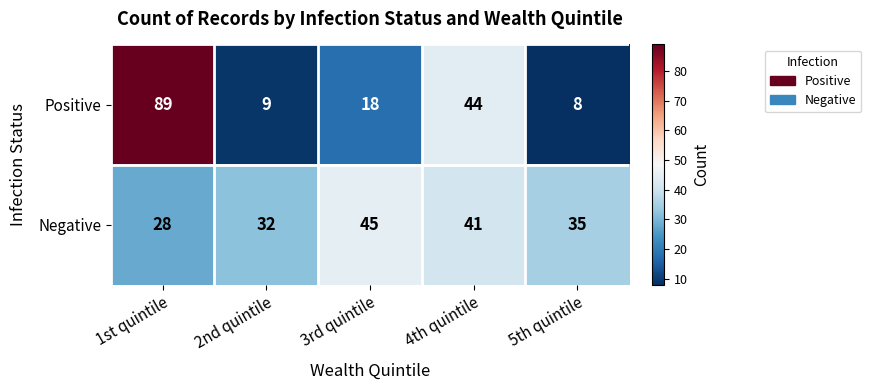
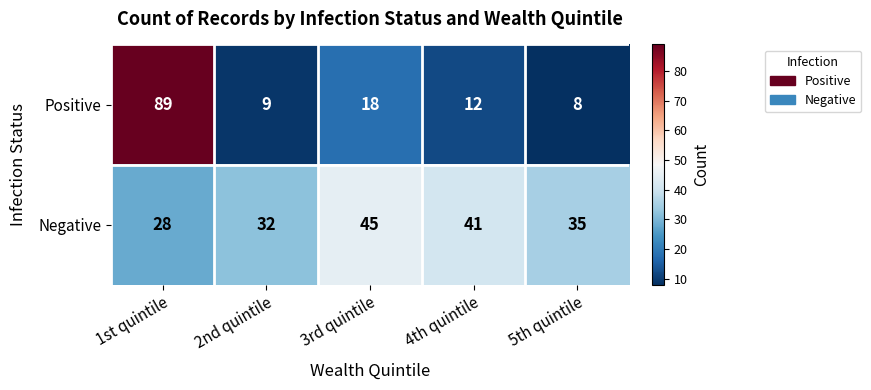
  {
    "Positive": {
      "1st quintile": 89,
      "2nd quintile": 9,
      "3rd quintile": 18,
-     "4th quintile": 44,
+     "4th quintile": 12,
      "5th quintile": 8
    },
    "Negative": {
      "1st quintile": 28,
      "2nd quintile": 32,
      "3rd quintile": 45,
      "4th quintile": 41,
      "5th quintile": 35
    }
  }
